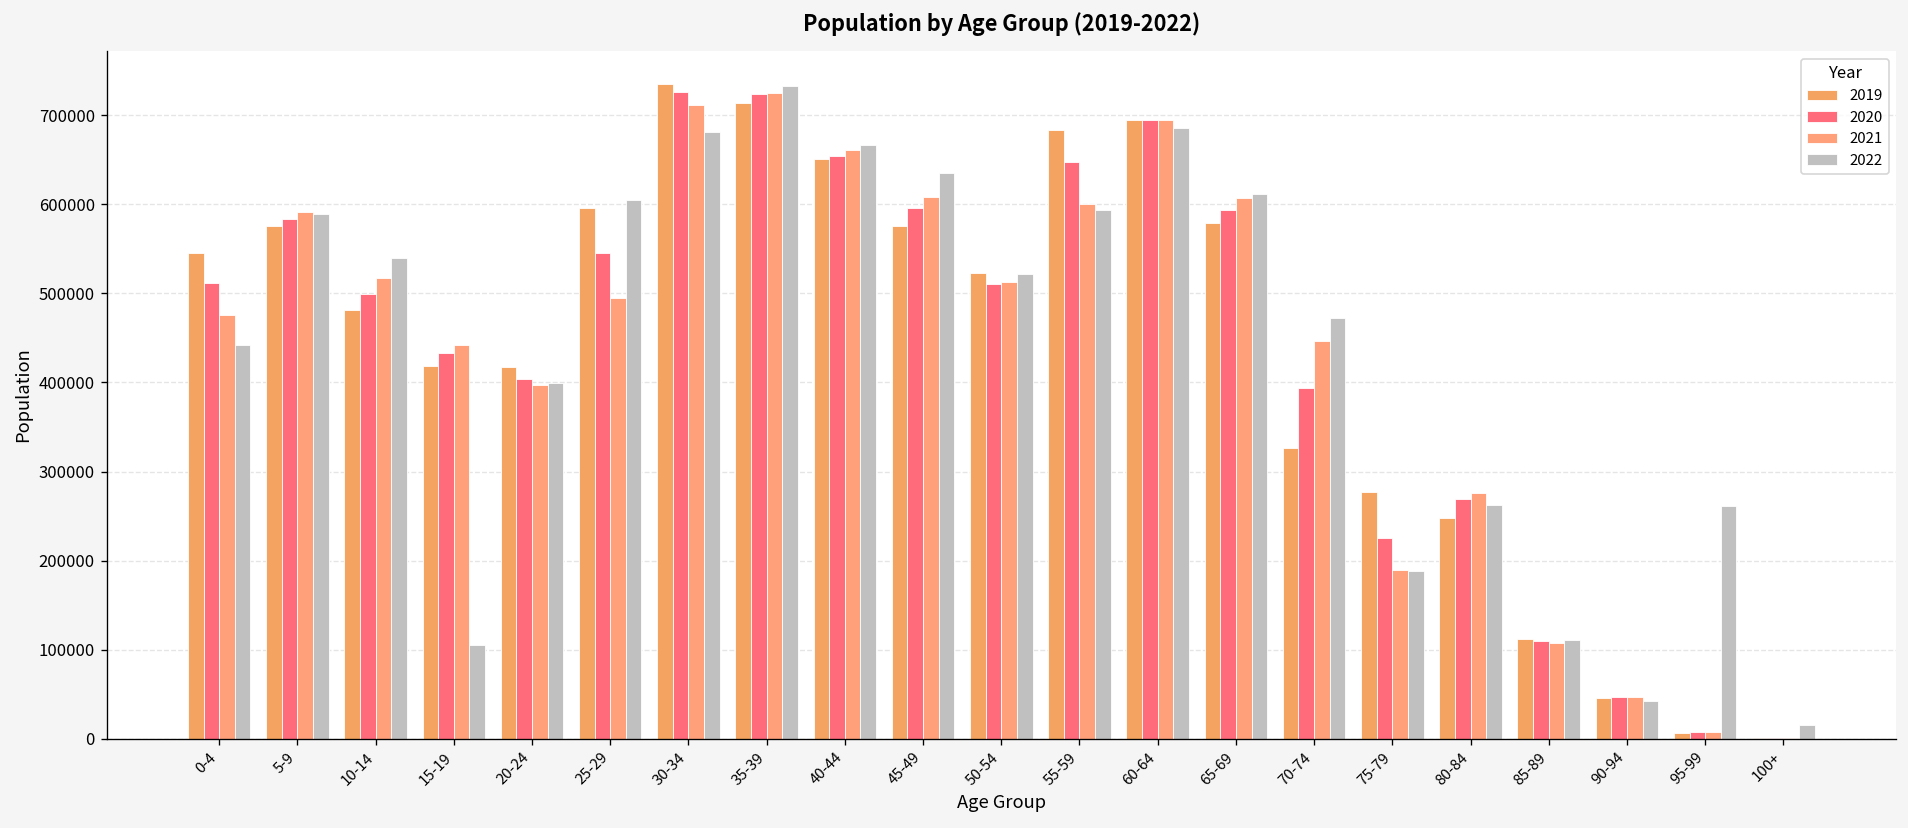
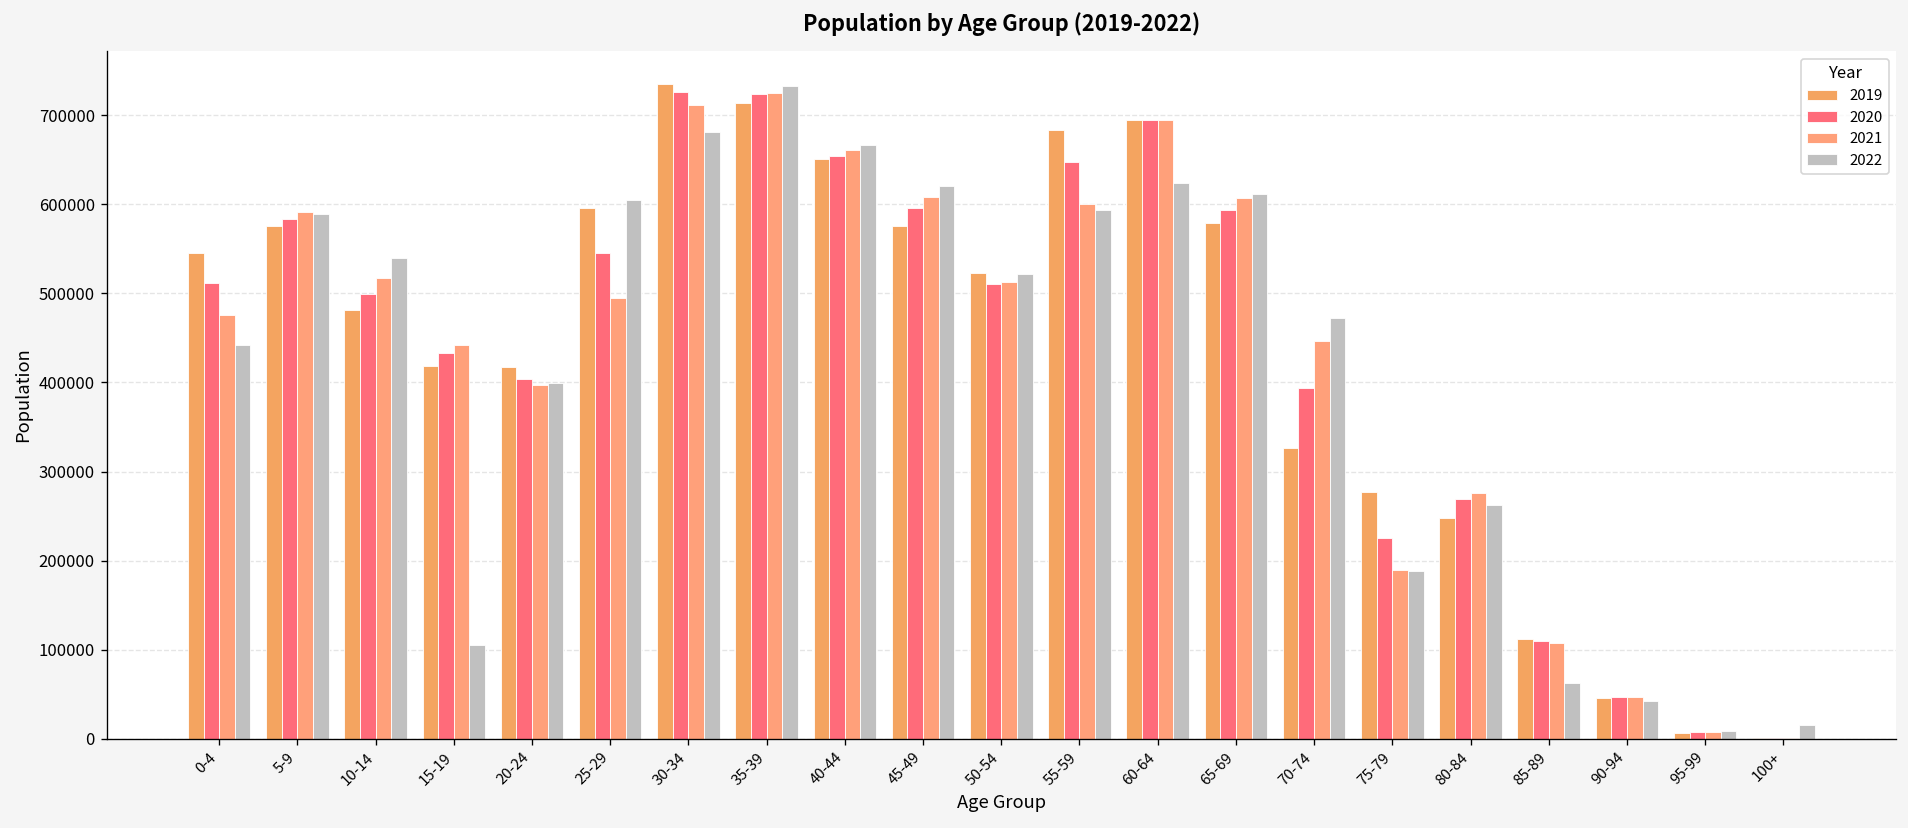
  {
    "2022": {
      "0-4": 440000,
      "5-9": 590000,
      "10-14": 540000,
      "15-19": 100000,
      "20-24": 400000,
      "25-29": 600000,
      "30-34": 680000,
      "35-39": 730000,
      "40-44": 670000,
-     "45-49": 640000,
+     "45-49": 620000,
      "50-54": 520000,
      "55-59": 590000,
-     "60-64": 690000,
+     "60-64": 620000,
      "65-69": 610000,
      "70-74": 470000,
      "75-79": 190000,
      "80-84": 260000,
-     "85-89": 110000,
+     "85-89": 60000,
      "90-94": 40000,
-     "95-99": 260000,
+     "95-99": 10000,
      "100+": 20000
    }
  }
